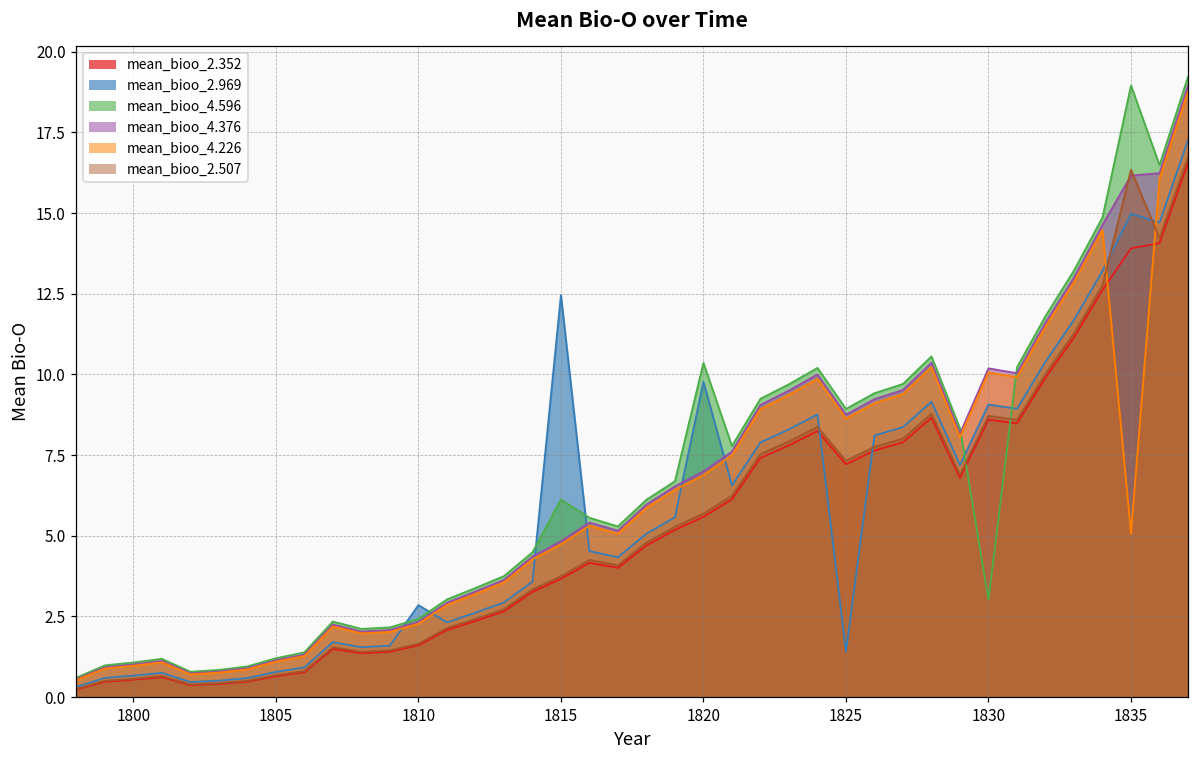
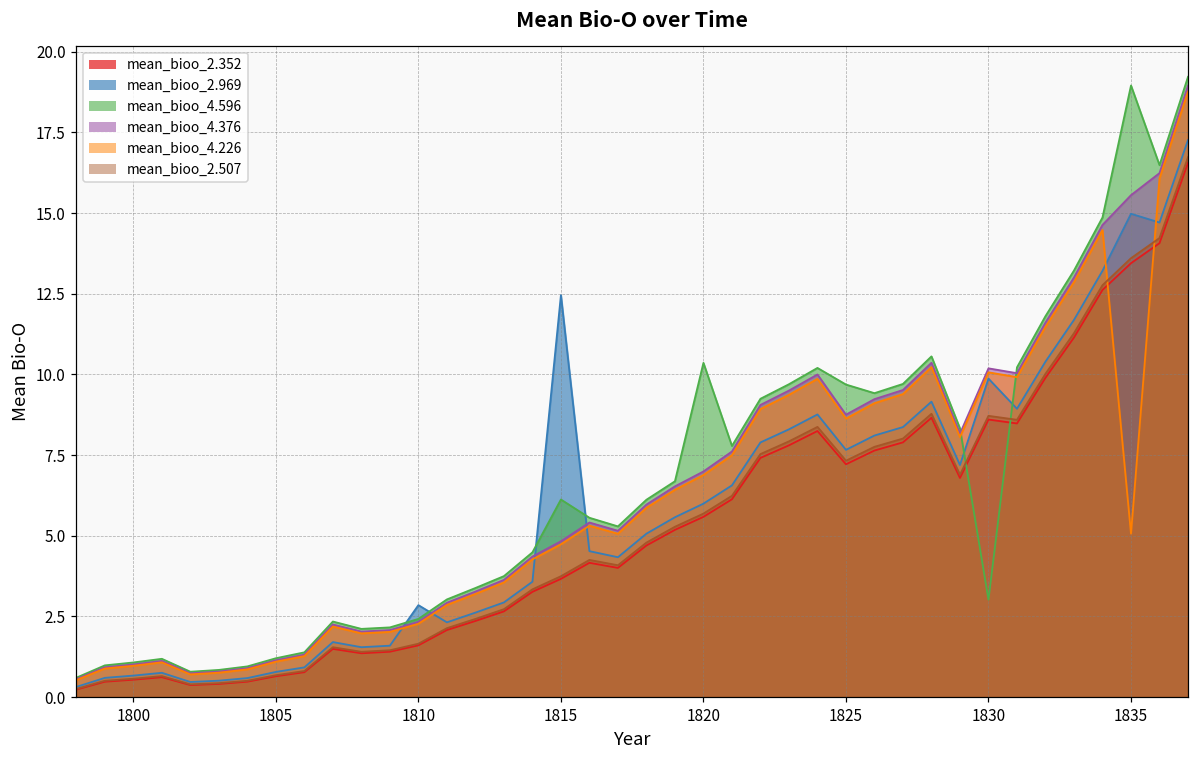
  {
    "mean_bioo_2.352": {
      "1820": 5.6,
      "1825": 7.2,
      "1830": 8.6,
-     "1835": 13.9
+     "1835": 13.4
    },
    "mean_bioo_2.969": {
      "1800": 0.7,
      "1805": 0.8,
      "1810": 2.9,
      "1815": 12.5,
-     "1820": 9.8,
-     "1825": 1.4,
-     "1830": 9.1,
+     "1820": 6.0,
+     "1825": 7.7,
+     "1830": 9.9,
      "1835": 15.0
    },
    "mean_bioo_4.596": {
      "1810": 2.4,
      "1815": 6.1,
      "1820": 10.4,
-     "1825": 8.9,
+     "1825": 9.7,
      "1830": 3.0,
      "1835": 19.0
    },
    "mean_bioo_4.376": {
      "1815": 4.8,
      "1820": 7.0,
      "1825": 8.8,
      "1830": 10.2,
-     "1835": 16.2
+     "1835": 15.6
    },
    "mean_bioo_4.226": {
      "1815": 4.7,
      "1820": 6.9,
      "1825": 8.6,
      "1830": 10.1,
      "1835": 5.1
    },
    "mean_bioo_2.507": {
      "1820": 5.7,
      "1825": 7.3,
      "1830": 8.7,
-     "1835": 16.3
+     "1835": 13.6
    }
  }
